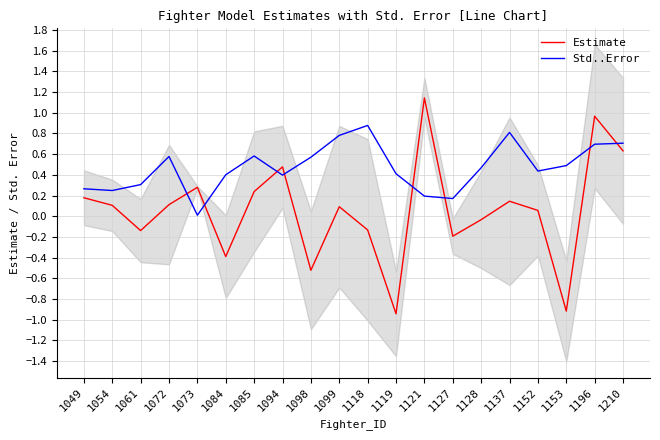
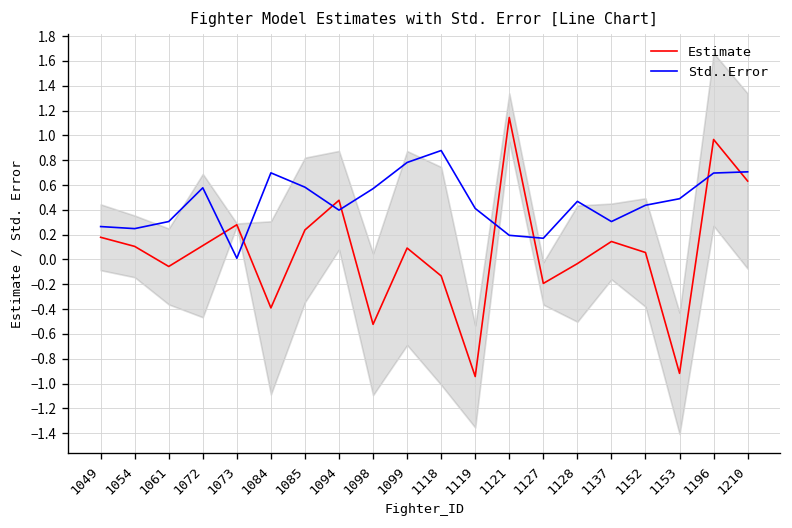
  {
    "Estimate": {
      "1049": 0.18,
      "1054": 0.11,
-     "1061": -0.14,
+     "1061": -0.06,
      "1072": 0.11,
      "1084": -0.39,
      "1085": 0.24,
      "1094": 0.48,
      "1098": -0.52,
      "1099": 0.09,
      "1118": -0.13,
      "1119": -0.94,
      "1121": 1.14,
      "1127": -0.19,
      "1128": -0.03,
      "1137": 0.14,
      "1152": 0.06,
      "1153": -0.92,
      "1196": 0.97,
      "1210": 0.63
    },
    "Std..Error": {
      "1049": 0.27,
      "1054": 0.25,
      "1061": 0.31,
      "1072": 0.58,
      "1073": 0.01,
-     "1084": 0.40,
+     "1084": 0.70,
      "1085": 0.58,
      "1094": 0.40,
      "1098": 0.57,
      "1099": 0.78,
      "1118": 0.88,
      "1119": 0.41,
      "1121": 0.19,
      "1127": 0.17,
      "1128": 0.47,
-     "1137": 0.81,
+     "1137": 0.31,
      "1152": 0.44,
      "1153": 0.49,
      "1196": 0.70,
      "1210": 0.71
    }
  }
